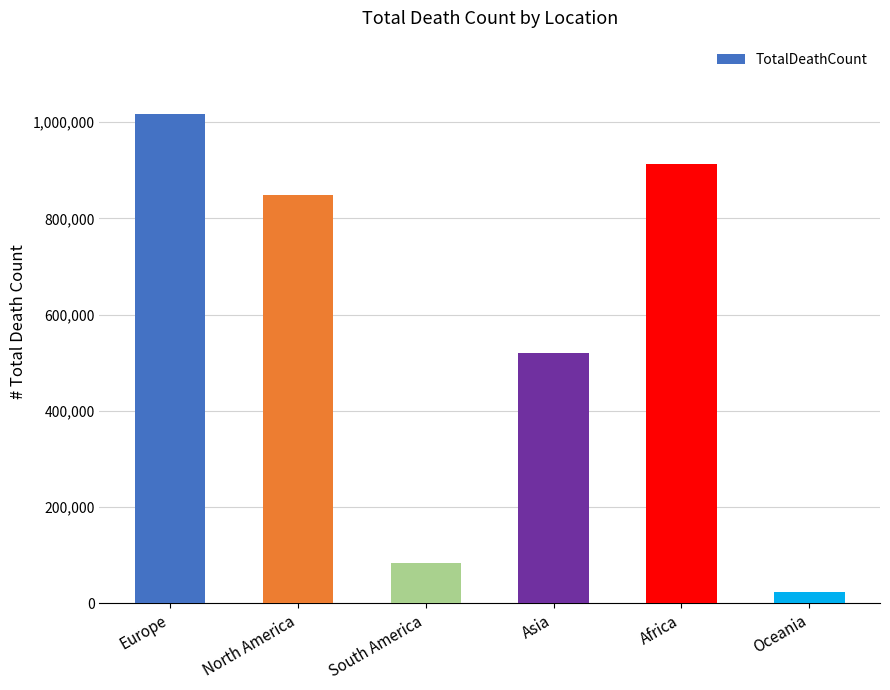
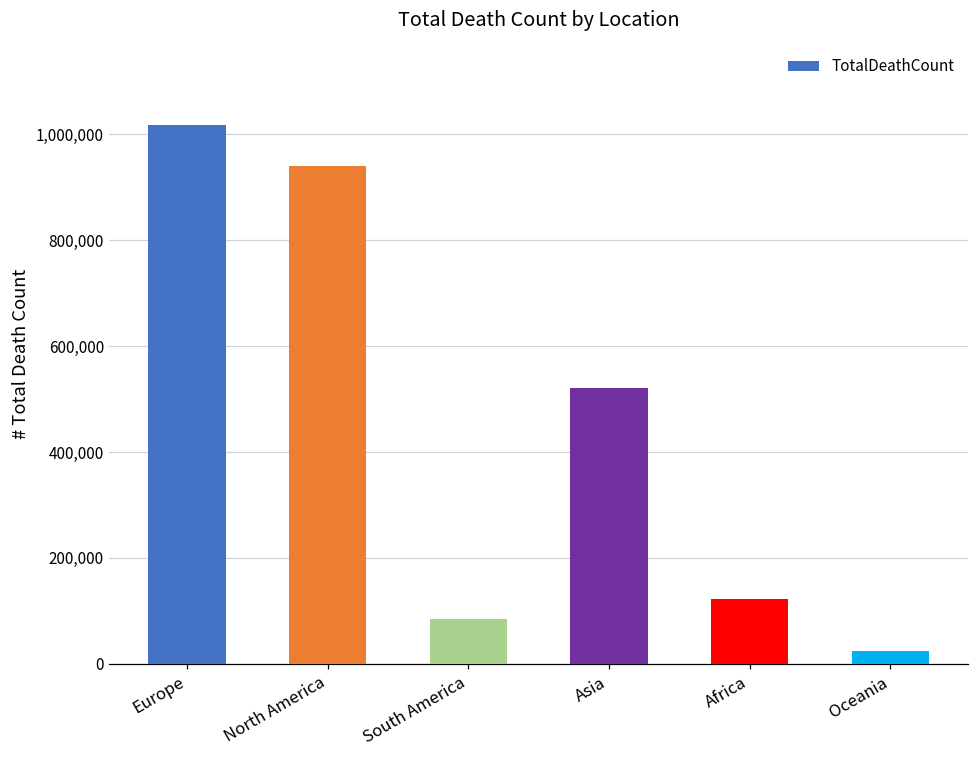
  {
    "Europe": "1,020,000",
-   "North America": "850,000",
+   "North America": "940,000",
    "South America": "80,000",
    "Asia": "520,000",
-   "Africa": "910,000",
+   "Africa": "120,000",
    "Oceania": "20,000"
  }
